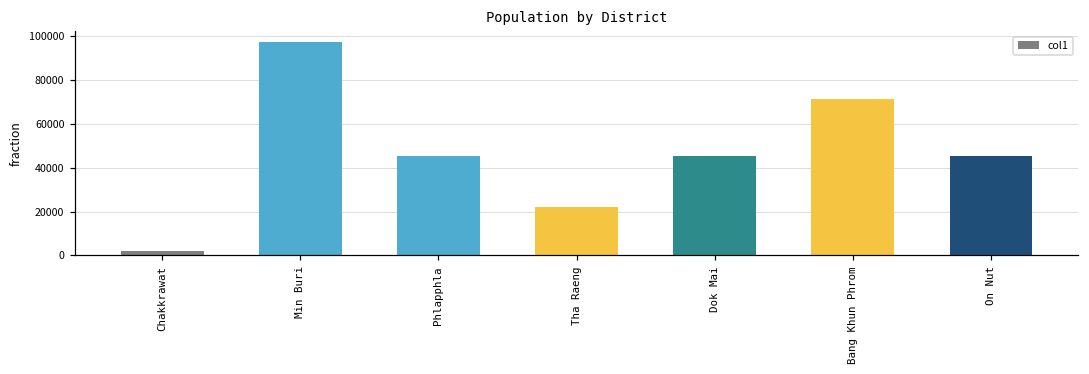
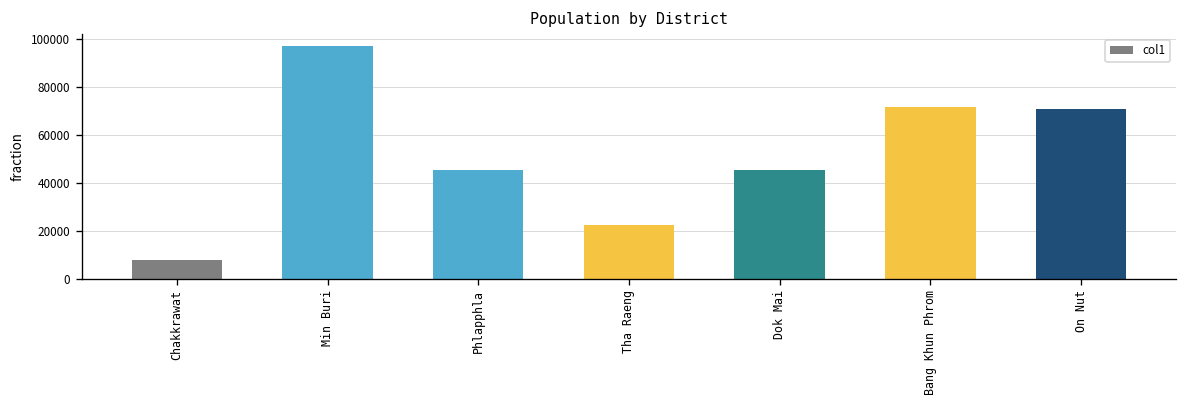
  {
-   "Chakkrawat": 2000,
+   "Chakkrawat": 8000,
    "Min Buri": 97000,
    "Phlapphla": 45000,
    "Tha Raeng": 22000,
    "Dok Mai": 45000,
    "Bang Khun Phrom": 72000,
-   "On Nut": 45000
+   "On Nut": 71000
  }
